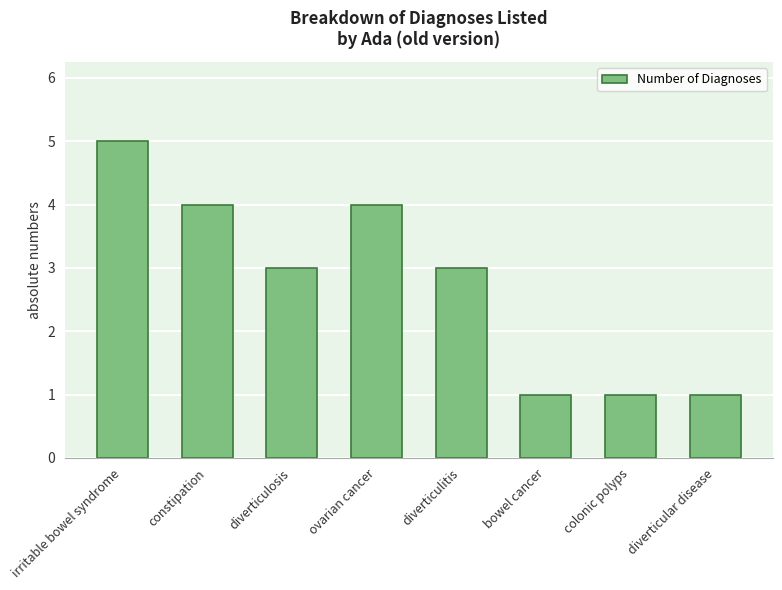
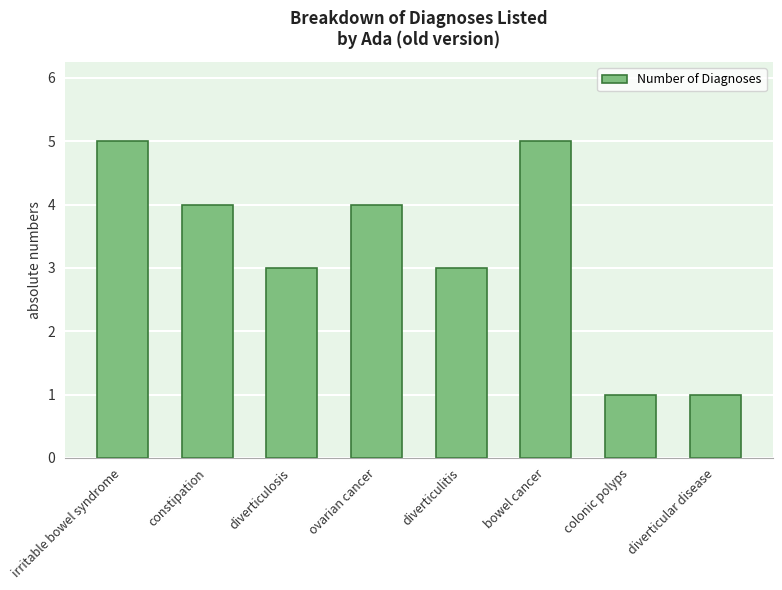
  {
    "irritable bowel syndrome": 5,
    "constipation": 4,
    "diverticulosis": 3,
    "ovarian cancer": 4,
    "diverticulitis": 3,
-   "bowel cancer": 1,
+   "bowel cancer": 5,
    "colonic polyps": 1,
    "diverticular disease": 1
  }
